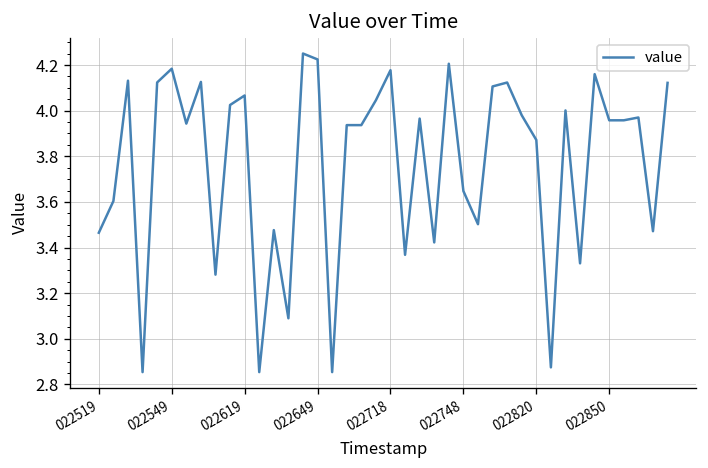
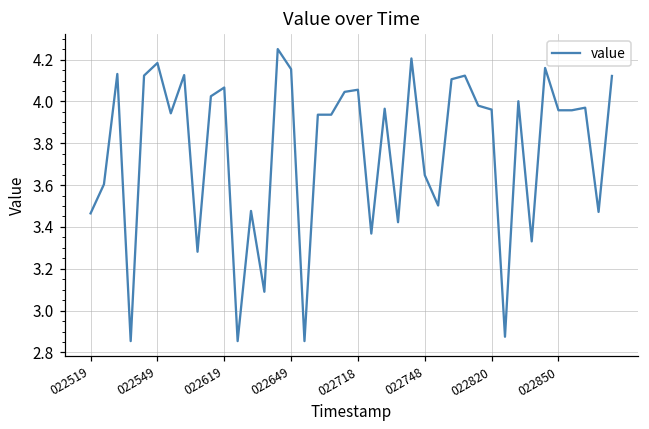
  {
    "022519": 3.46,
    "022549": 4.18,
    "022619": 4.07,
-   "022649": 4.22,
-   "022718": 4.18,
+   "022649": 4.15,
+   "022718": 4.06,
    "022748": 3.65,
-   "022820": 3.87,
+   "022820": 3.96,
    "022850": 3.96
  }
